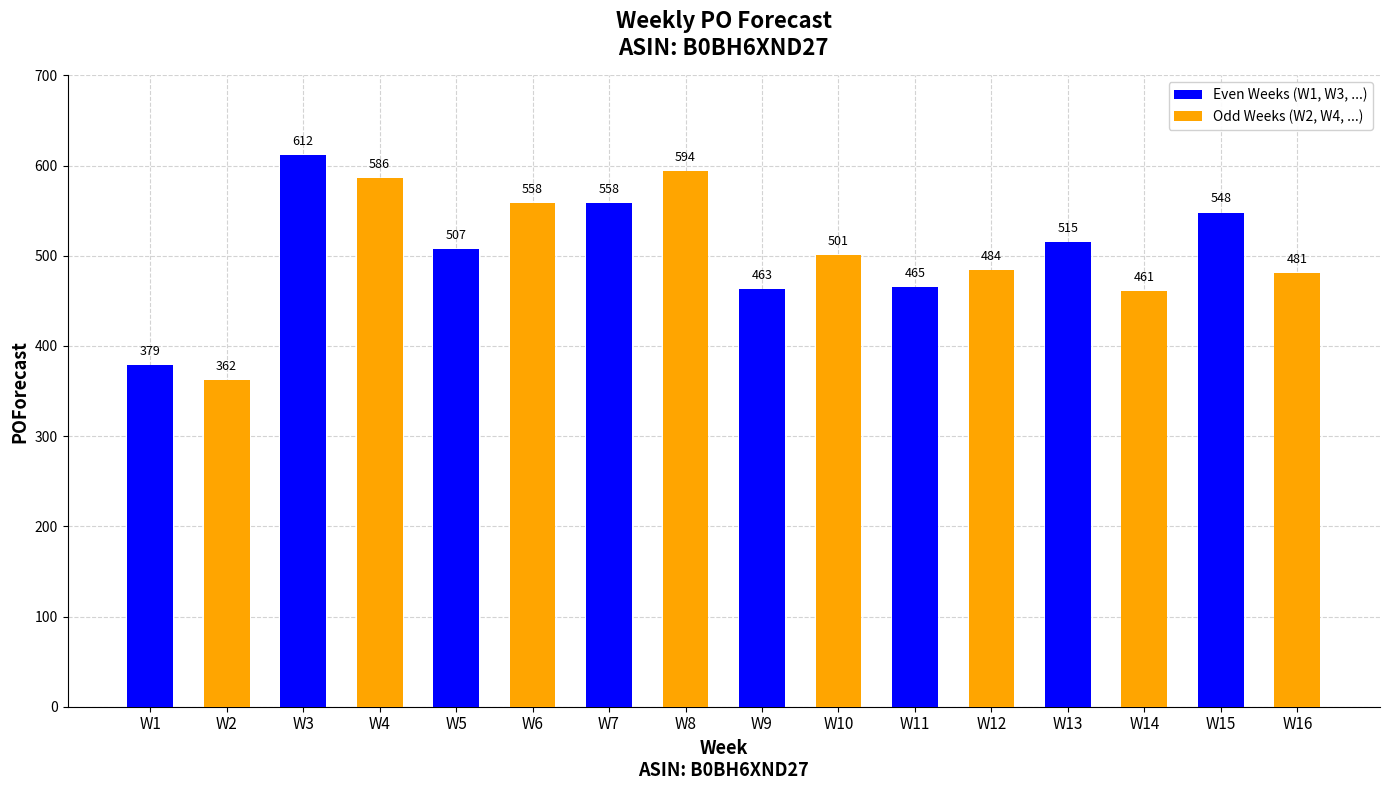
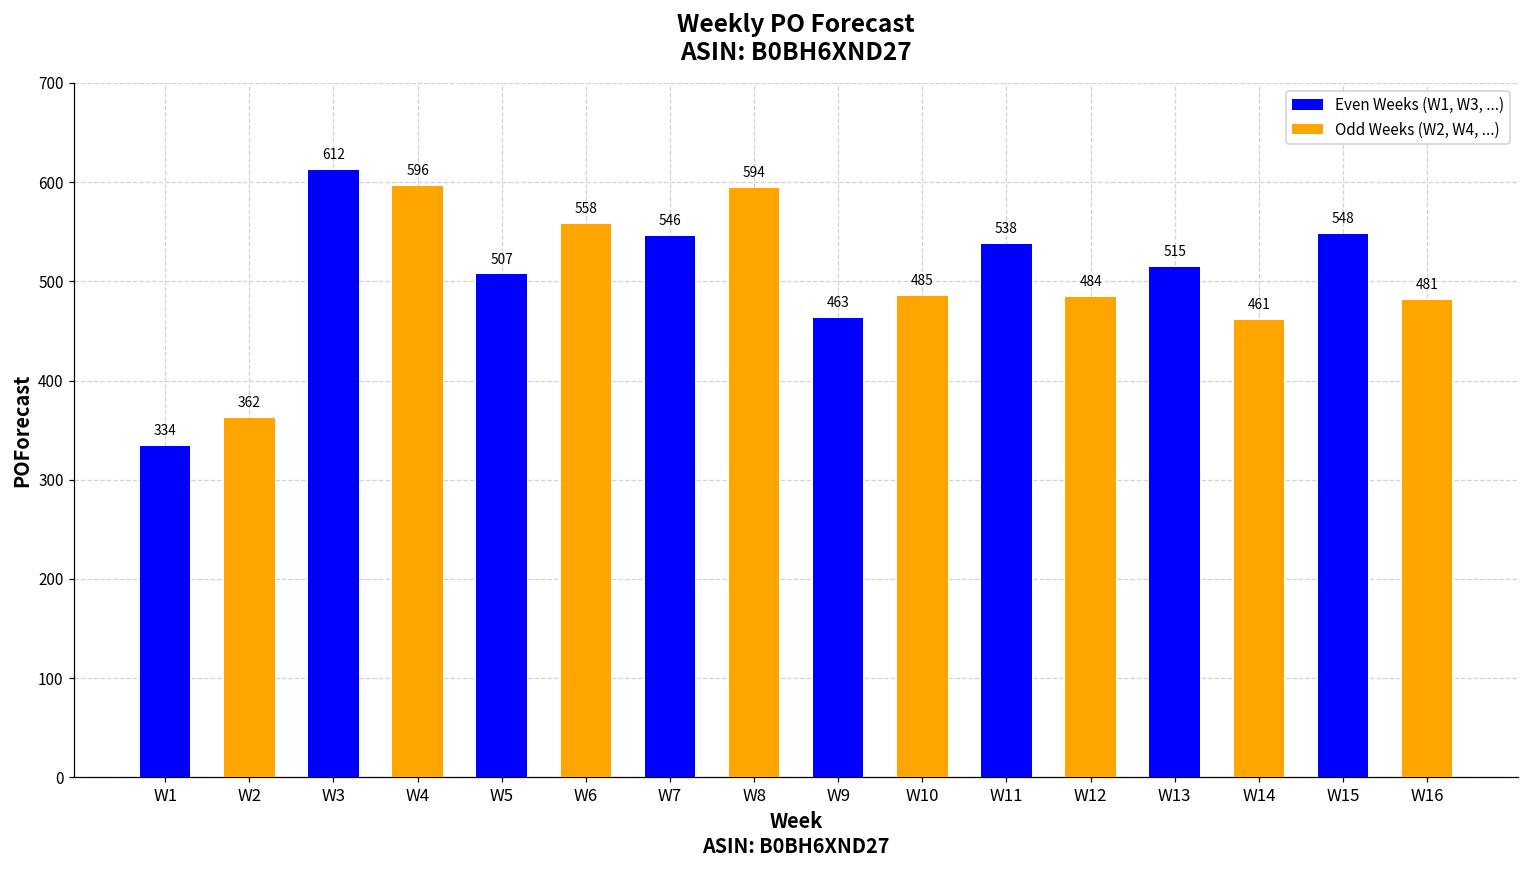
  {
-   "W1": 379,
+   "W1": 334,
    "W2": 362,
    "W3": 612,
-   "W4": 586,
+   "W4": 596,
    "W5": 507,
    "W6": 558,
-   "W7": 558,
+   "W7": 546,
    "W8": 594,
    "W9": 463,
-   "W10": 501,
-   "W11": 465,
+   "W10": 485,
+   "W11": 538,
    "W12": 484,
    "W13": 515,
    "W14": 461,
    "W15": 548,
    "W16": 481
  }
